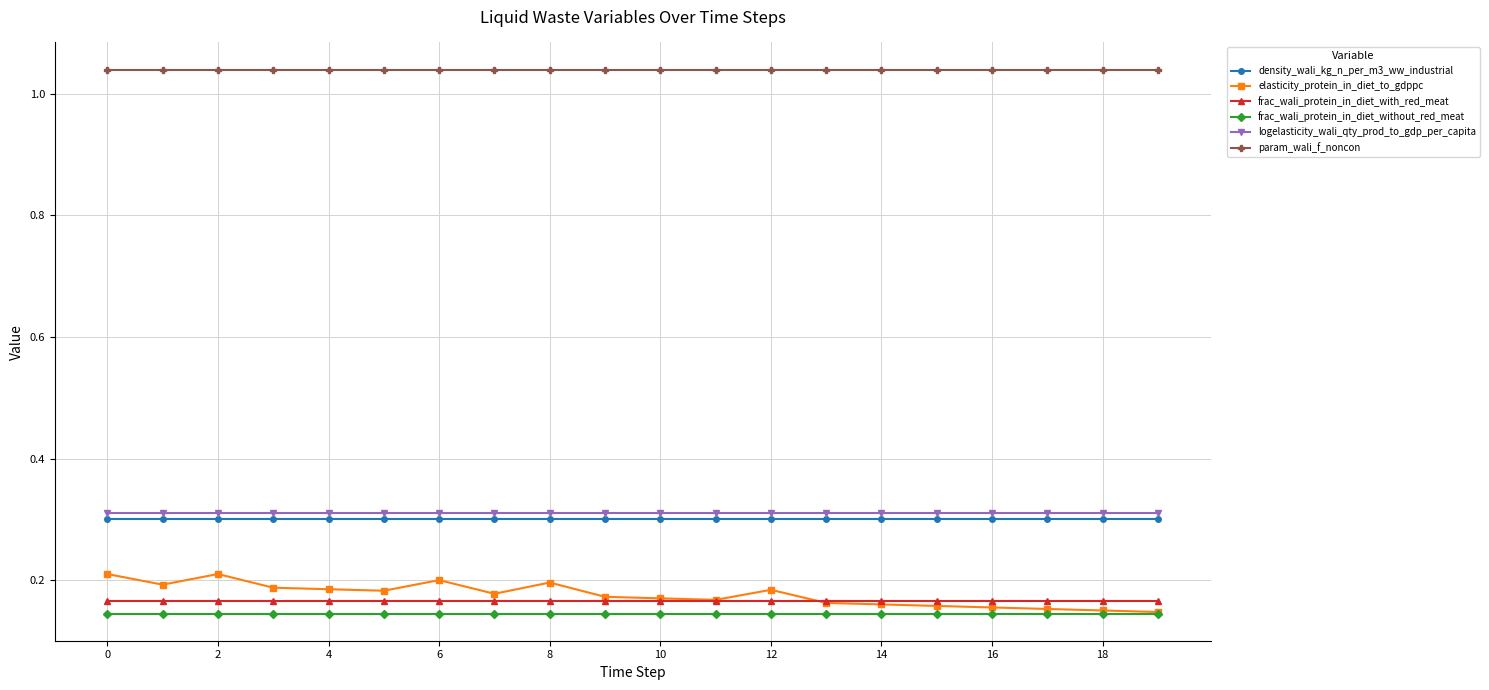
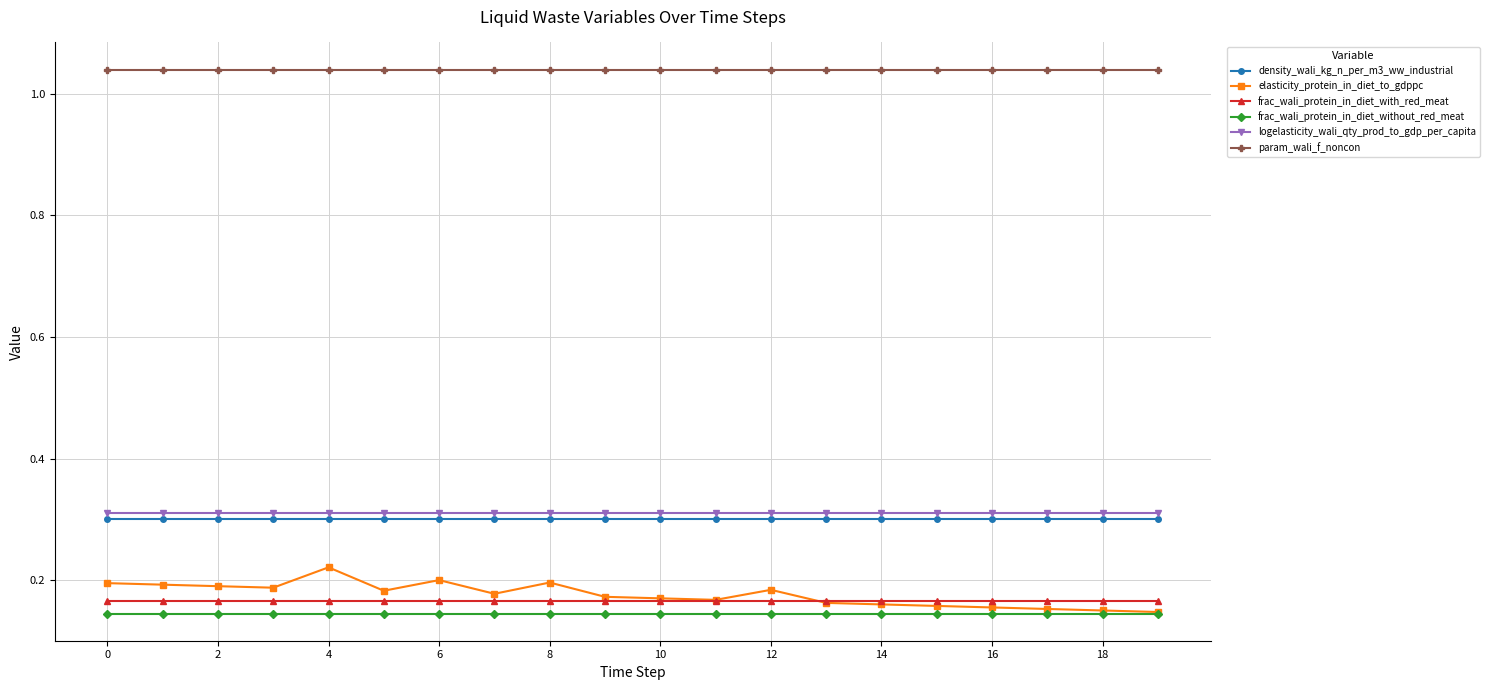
  {
    "density_wali_kg_n_per_m3_ww_industrial": {
      "0": 0.30,
      "2": 0.30,
      "4": 0.30,
      "6": 0.30,
      "8": 0.30,
      "10": 0.30,
      "12": 0.30,
      "14": 0.30,
      "16": 0.30,
      "18": 0.30
    },
    "elasticity_protein_in_diet_to_gdppc": {
-     "0": 0.21,
-     "2": 0.21,
-     "4": 0.19,
+     "0": 0.20,
+     "2": 0.19,
+     "4": 0.22,
      "6": 0.20,
      "8": 0.20,
      "12": 0.18,
      "14": 0.16,
      "16": 0.16,
      "18": 0.15
    },
    "frac_wali_protein_in_diet_with_red_meat": {
      "0": 0.17,
      "2": 0.17,
      "4": 0.17,
      "6": 0.17,
      "8": 0.17,
      "12": 0.17,
      "14": 0.17,
      "16": 0.17,
      "18": 0.17
    },
    "frac_wali_protein_in_diet_without_red_meat": {
      "0": 0.15,
      "2": 0.15,
      "4": 0.15,
      "6": 0.15,
      "8": 0.15,
      "10": 0.15,
      "12": 0.15,
      "14": 0.15,
      "16": 0.15,
      "18": 0.15
    },
    "logelasticity_wali_qty_prod_to_gdp_per_capita": {
      "0": 0.31,
      "2": 0.31,
      "4": 0.31,
      "6": 0.31,
      "8": 0.31,
      "10": 0.31,
      "12": 0.31,
      "14": 0.31,
      "16": 0.31,
      "18": 0.31
    },
    "param_wali_f_noncon": {
      "0": 1.04,
      "2": 1.04,
      "4": 1.04,
      "6": 1.04,
      "8": 1.04,
      "10": 1.04,
      "12": 1.04,
      "14": 1.04,
      "16": 1.04,
      "18": 1.04
    }
  }
